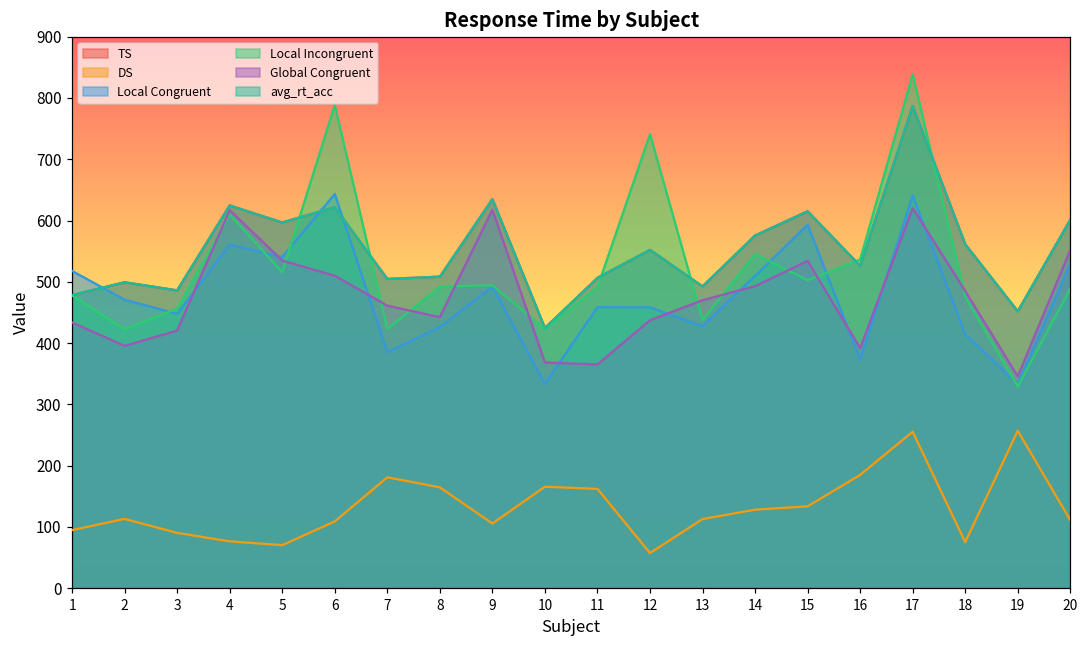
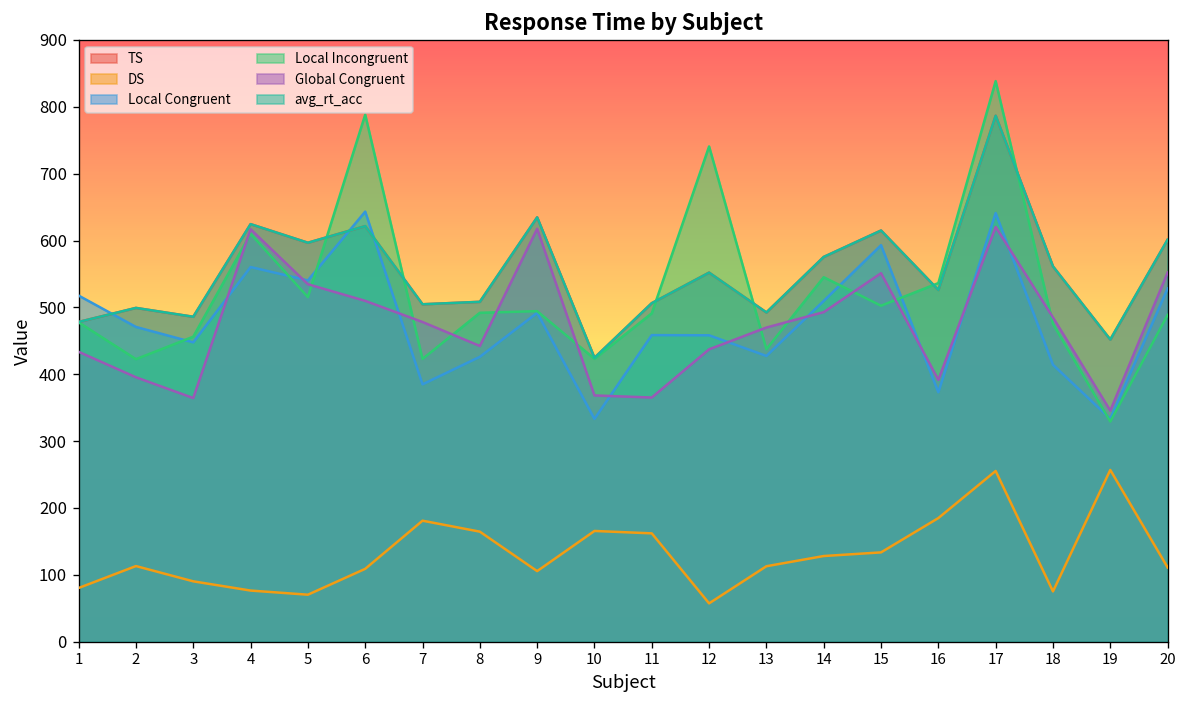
  {
    "DS": {
-     "1": 90,
+     "1": 80,
      "2": 110,
      "3": 90,
      "4": 80,
      "5": 70,
      "6": 110,
      "7": 180,
      "8": 160,
      "9": 110,
      "10": 170,
      "11": 160,
      "12": 60,
      "13": 110,
      "14": 130,
      "15": 130,
      "16": 180,
      "17": 260,
      "18": 80,
      "19": 260,
      "20": 110
    },
    "Global Congruent": {
      "1": 430,
      "2": 400,
-     "3": 420,
+     "3": 360,
      "4": 620,
      "5": 530,
      "6": 510,
-     "7": 460,
+     "7": 480,
      "8": 440,
      "9": 620,
      "10": 370,
      "11": 370,
      "12": 440,
      "13": 470,
      "14": 490,
-     "15": 530,
+     "15": 550,
      "16": 390,
      "17": 620,
      "18": 480,
      "19": 350,
      "20": 550
    }
  }
